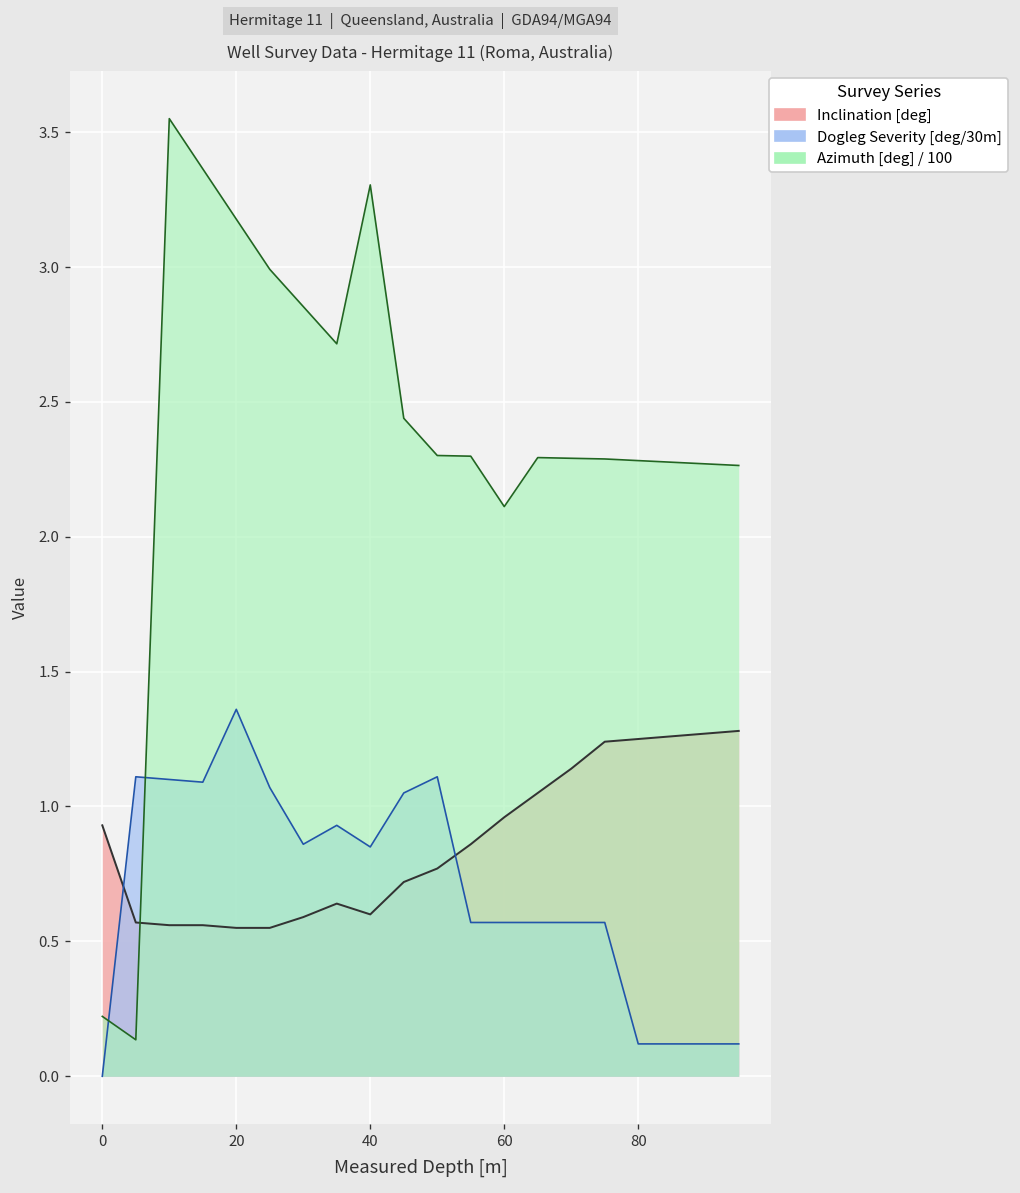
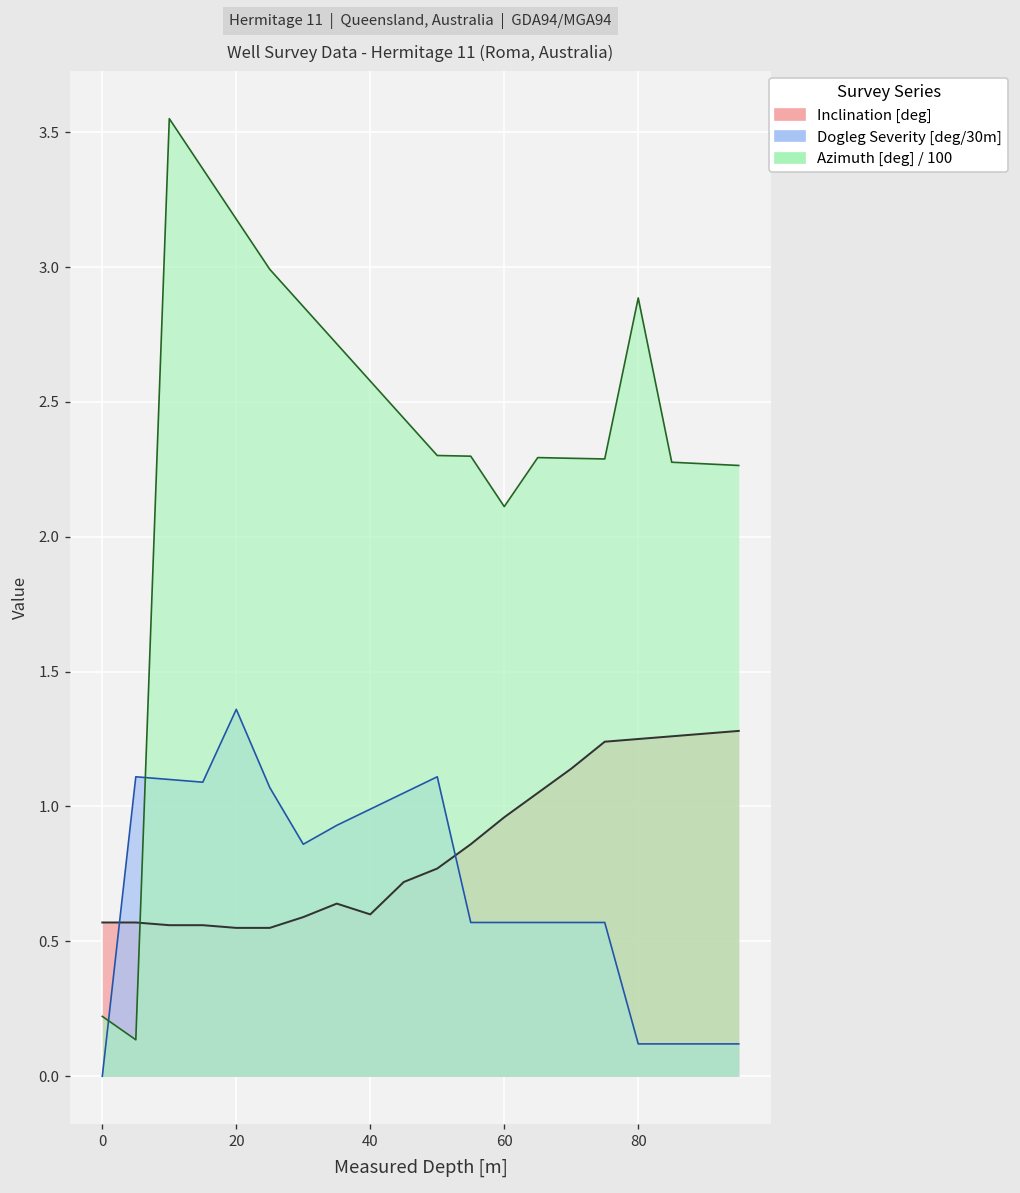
  {
    "Inclination [deg]": {
-     "0": 0.93,
+     "0": 0.57,
      "20": 0.55,
      "40": 0.60,
      "60": 0.96,
      "80": 1.25
    },
    "Dogleg Severity [deg/30m]": {
      "0": 0.00,
      "20": 1.36,
-     "40": 0.85,
+     "40": 0.99,
      "60": 0.57,
      "80": 0.12
    },
    "Azimuth [deg] / 100": {
      "0": 0.22,
      "20": 3.18,
-     "40": 3.30,
+     "40": 2.58,
      "60": 2.11,
-     "80": 2.28
+     "80": 2.88
    }
  }
